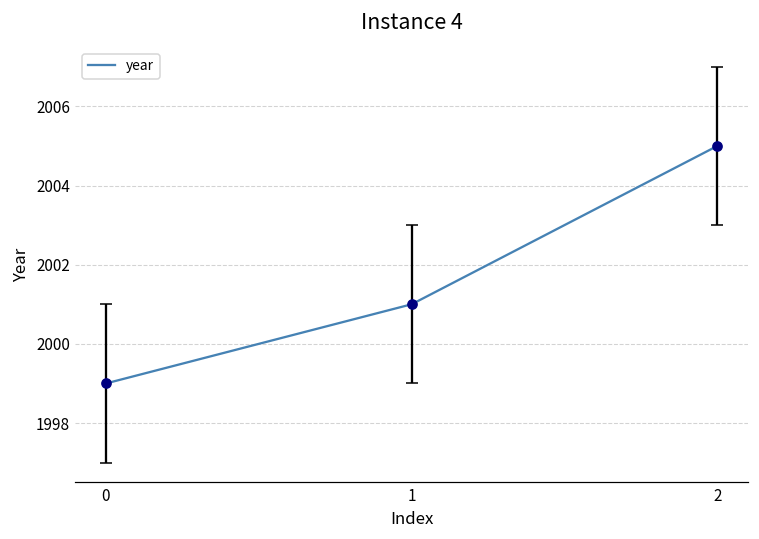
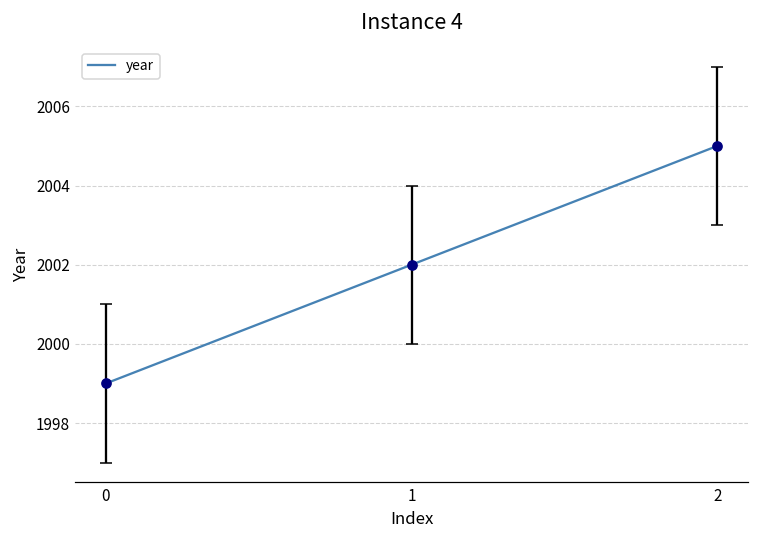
  {
    "year": {
      "0": 1999,
-     "1": 2001,
+     "1": 2002,
      "2": 2005
    }
  }
